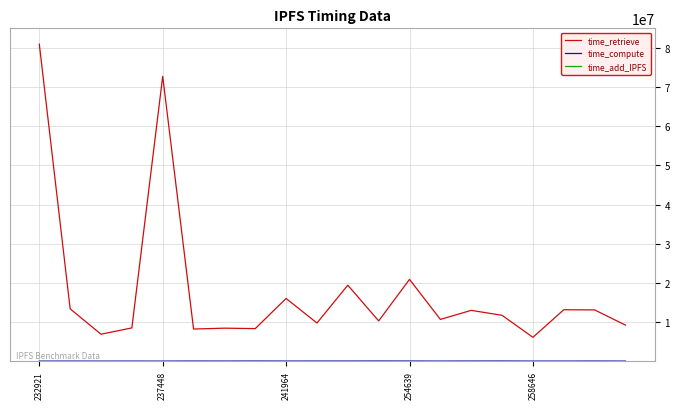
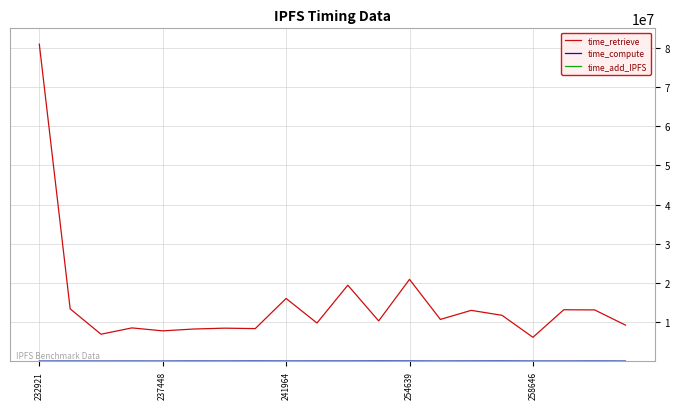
  {
    "time_retrieve": {
      "232921": 81000000,
-     "237448": 73000000,
+     "237448": 8000000,
      "241964": 16000000,
      "254639": 21000000,
      "258646": 6000000
    },
    "time_add_IPFS": {
      "232921": 0,
      "237448": 0,
      "241964": 0,
      "254639": 0,
      "258646": 0
    }
  }
